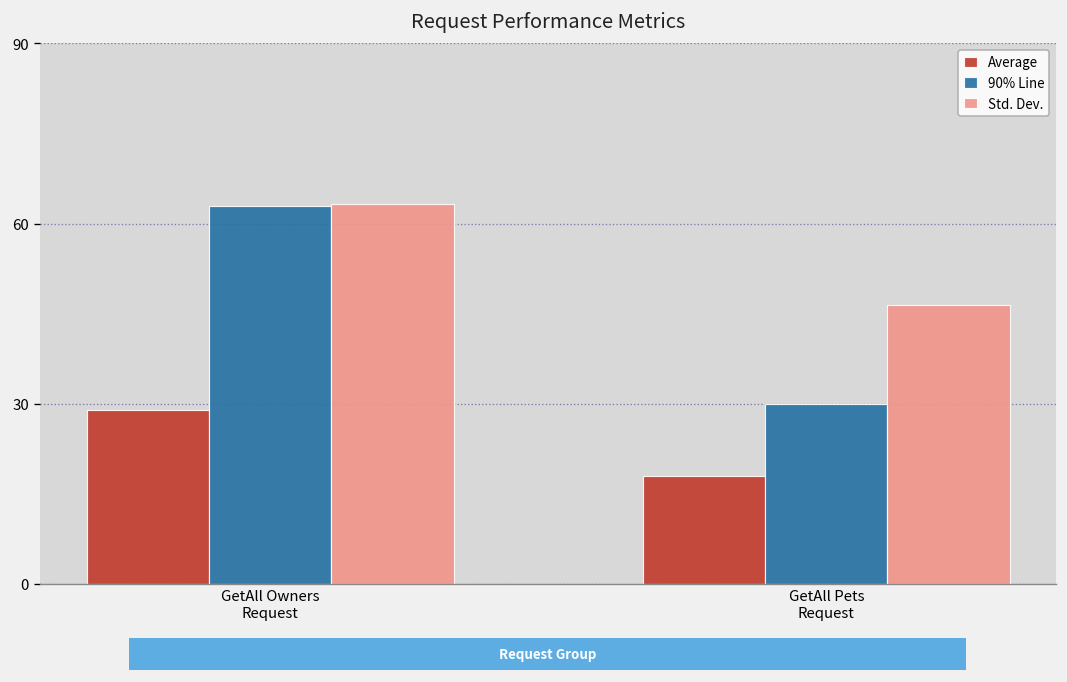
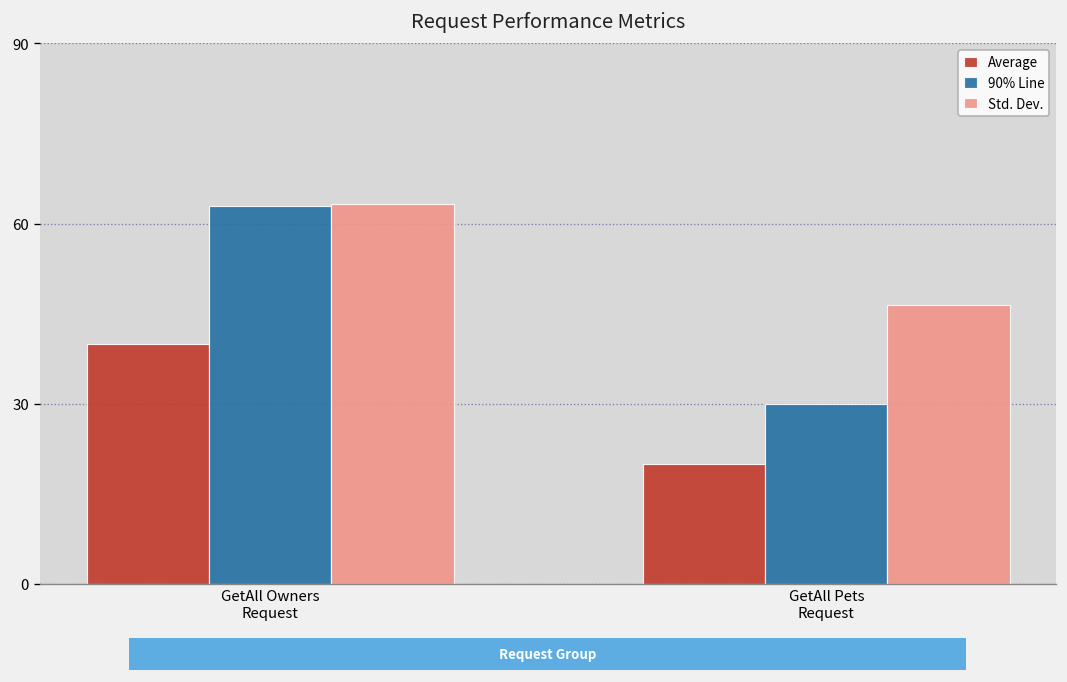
  {
    "Average": {
-     "GetAll Owners Request": 29,
-     "GetAll Pets Request": 18
+     "GetAll Owners Request": 40,
+     "GetAll Pets Request": 20
    },
    "90% Line": {
      "GetAll Owners Request": 63,
      "GetAll Pets Request": 30
    },
    "Std. Dev.": {
      "GetAll Owners Request": 63,
      "GetAll Pets Request": 46
    }
  }
